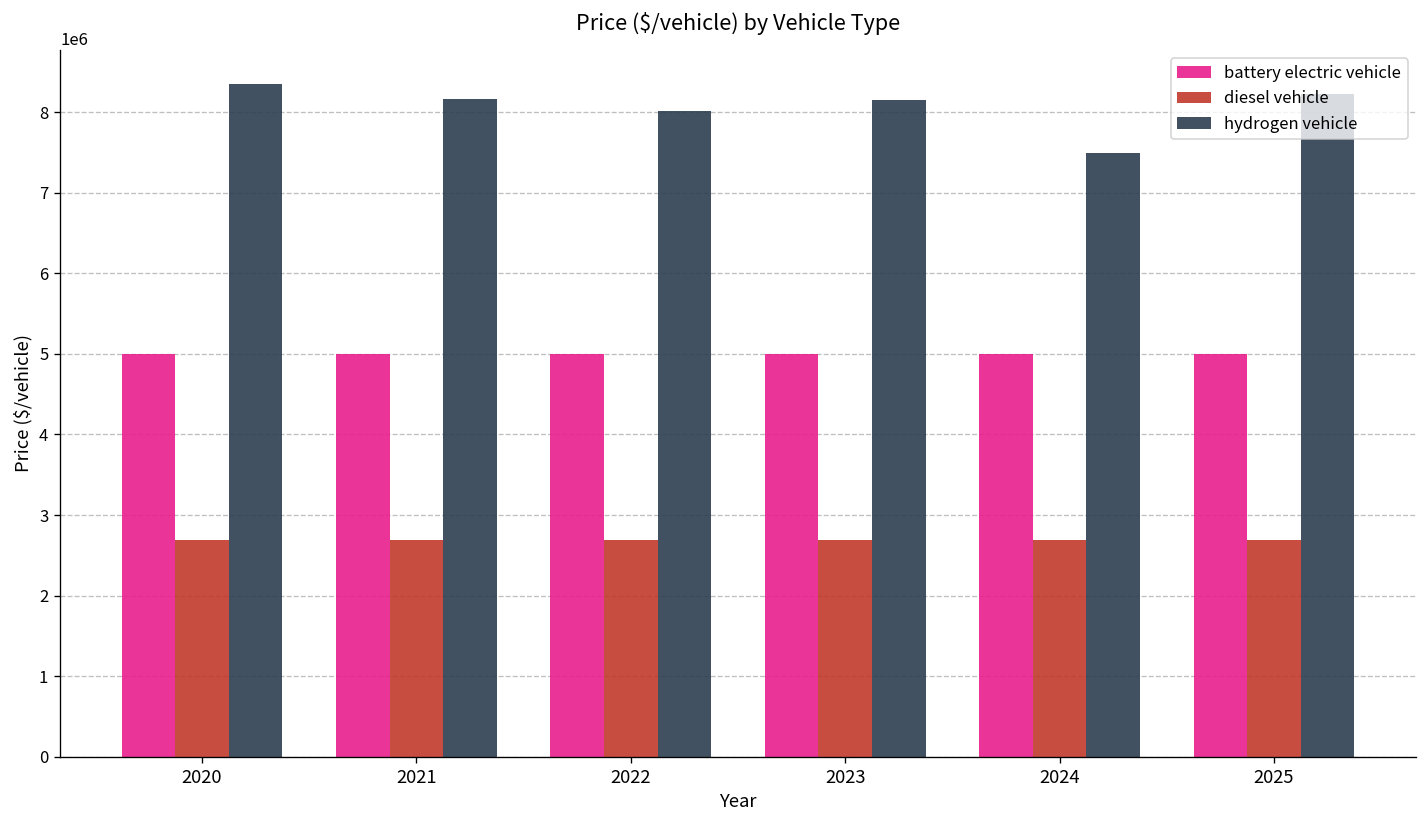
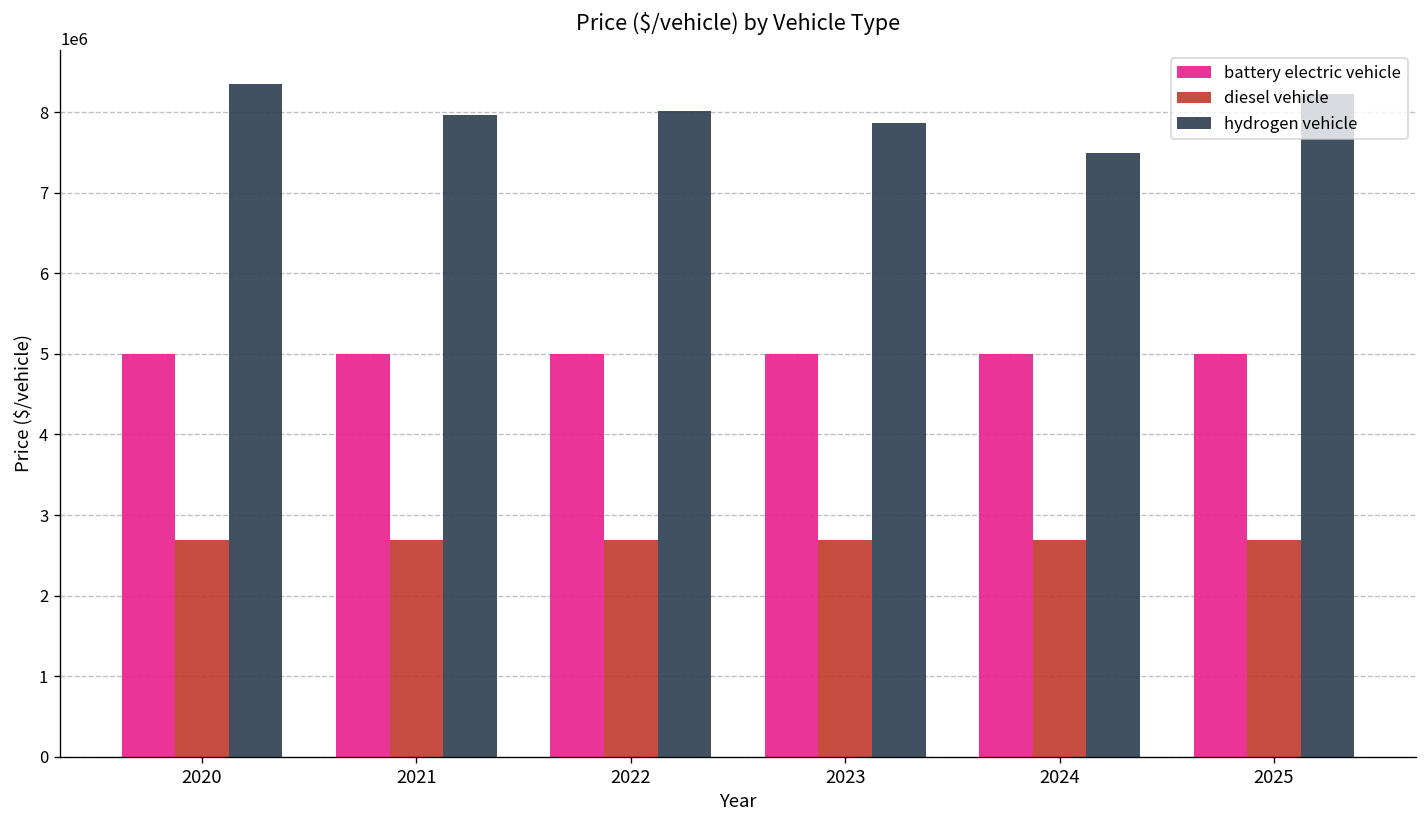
  {
    "battery electric vehicle": {
      "2020": 5000000,
      "2021": 5000000,
      "2022": 5000000,
      "2023": 5000000,
      "2024": 5000000,
      "2025": 5000000
    },
    "diesel vehicle": {
      "2020": 2700000,
      "2021": 2700000,
      "2022": 2700000,
      "2023": 2700000,
      "2024": 2700000,
      "2025": 2700000
    },
    "hydrogen vehicle": {
      "2020": 8400000,
-     "2021": 8200000,
+     "2021": 8000000,
      "2022": 8000000,
-     "2023": 8100000,
+     "2023": 7900000,
      "2024": 7500000
    }
  }
